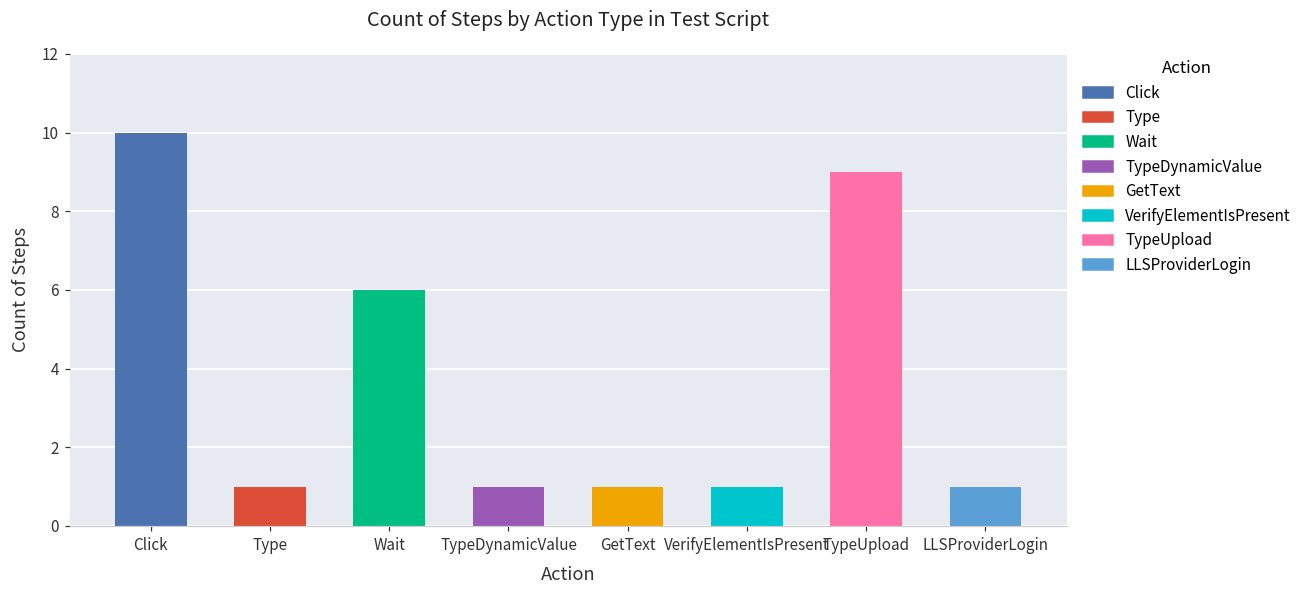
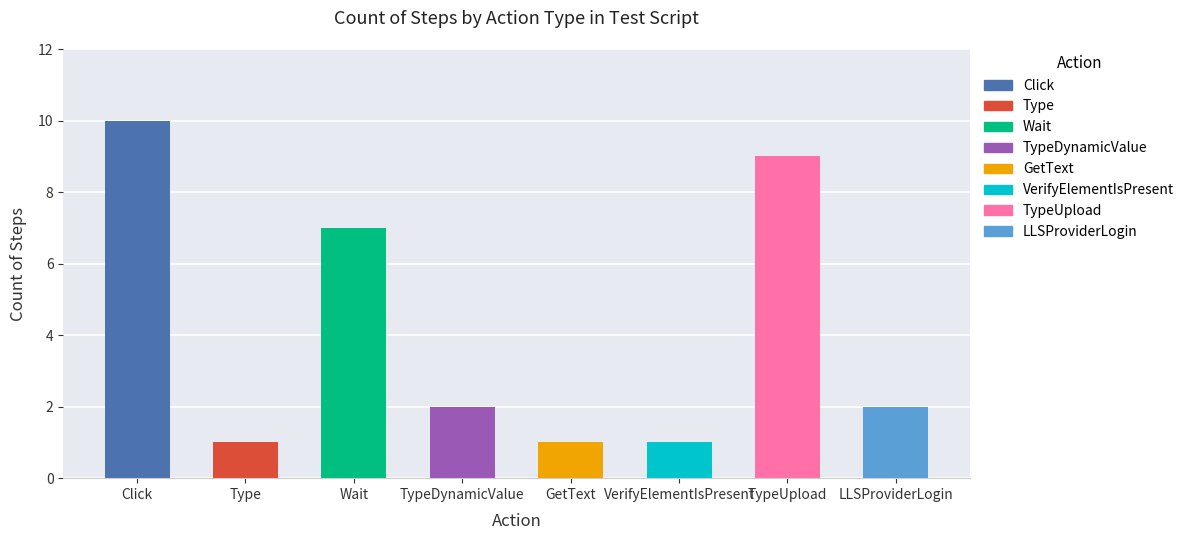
  {
    "Click": 10,
    "Type": 1,
-   "Wait": 6,
-   "TypeDynamicValue": 1,
+   "Wait": 7,
+   "TypeDynamicValue": 2,
    "GetText": 1,
    "VerifyElementIsPresent": 1,
    "TypeUpload": 9,
-   "LLSProviderLogin": 1
+   "LLSProviderLogin": 2
  }
